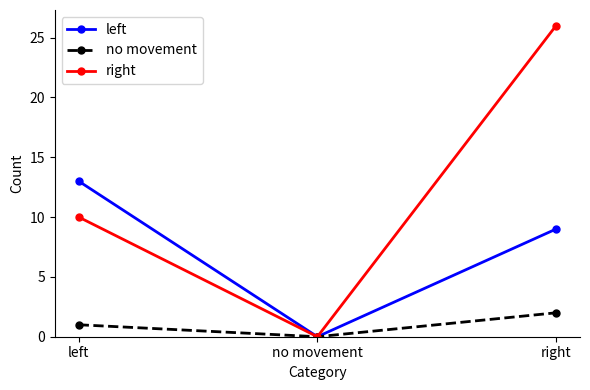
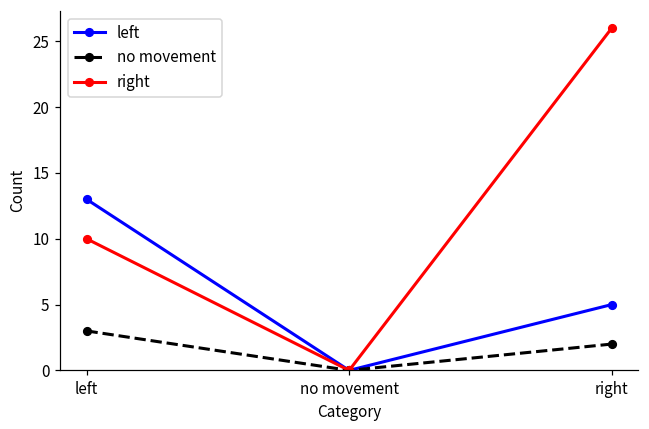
  {
    "left": {
      "left": 13,
-     "right": 9
+     "right": 5
    },
    "no movement": {
-     "left": 1,
+     "left": 3,
      "right": 2
    },
    "right": {
      "left": 10,
      "right": 26
    }
  }
